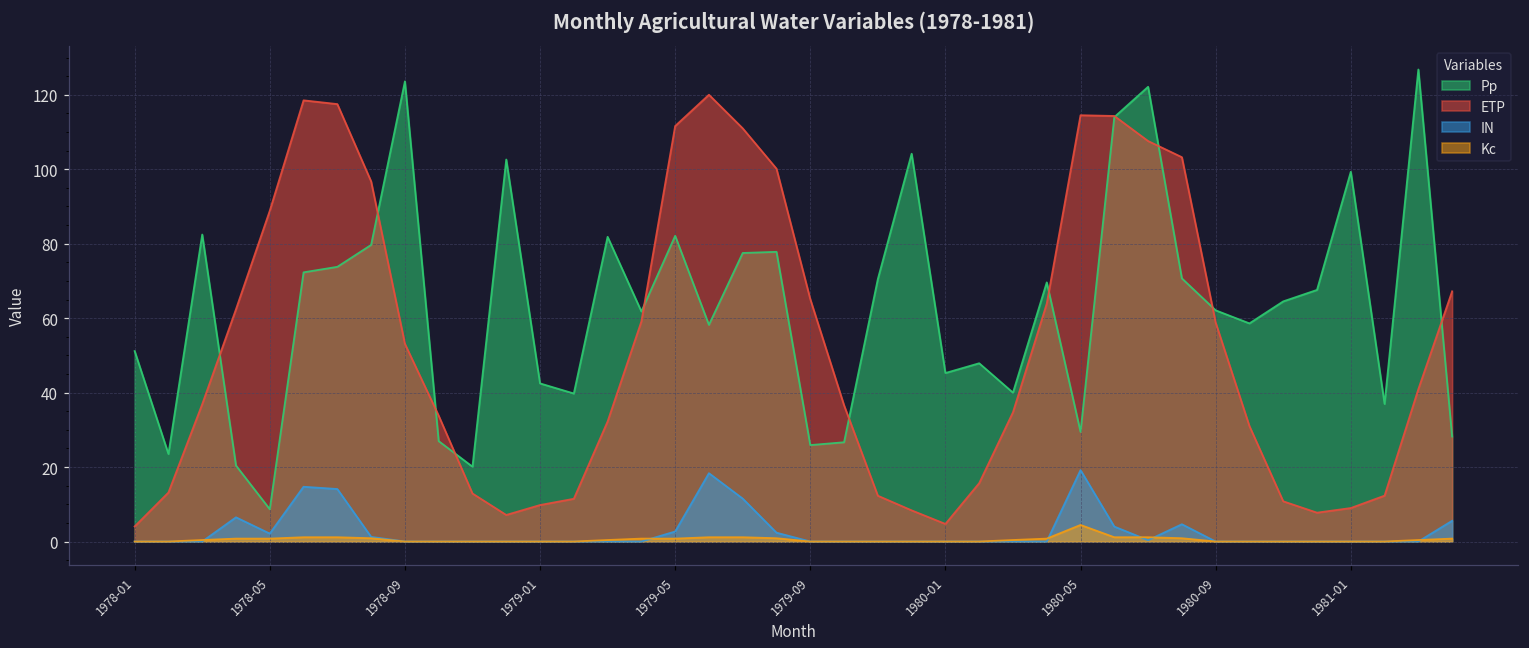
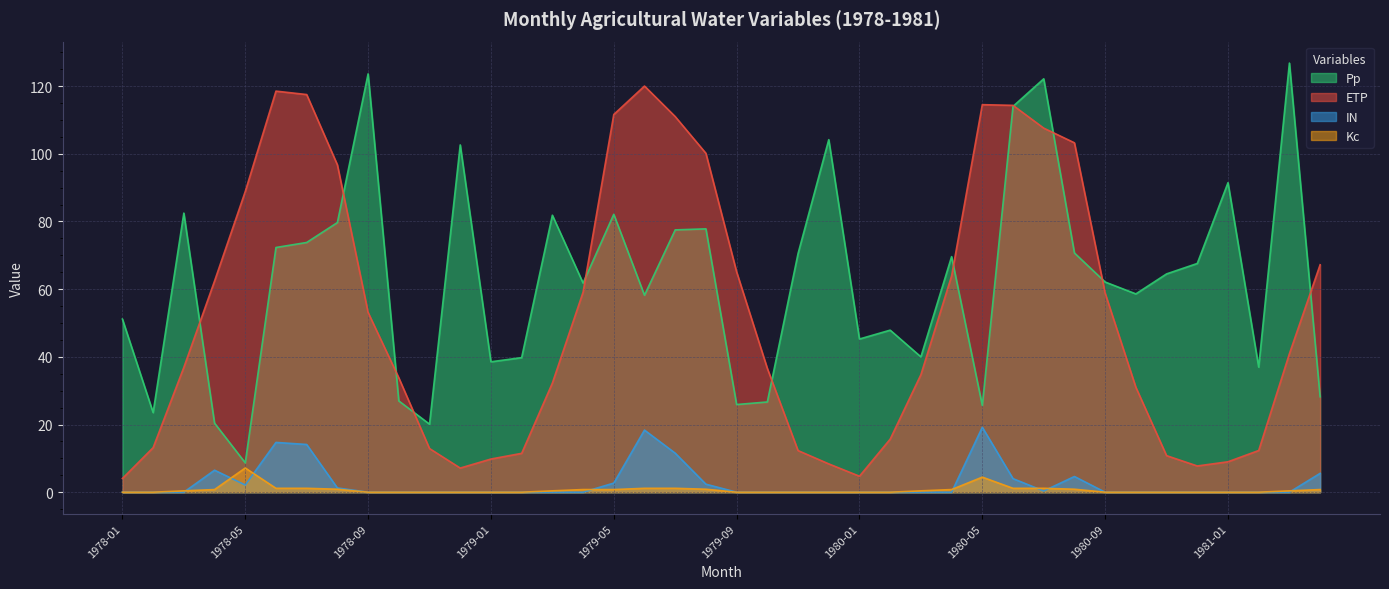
  {
    "Pp": {
      "1978-01": 51,
      "1978-05": 9,
      "1978-09": 124,
-     "1979-01": 42,
+     "1979-01": 39,
      "1979-05": 82,
      "1979-09": 26,
      "1980-01": 45,
-     "1980-05": 29,
+     "1980-05": 26,
      "1980-09": 62,
-     "1981-01": 99
+     "1981-01": 91
    },
    "ETP": {
      "1978-01": 4,
      "1978-05": 89,
      "1978-09": 53,
      "1979-01": 10,
      "1979-05": 112,
      "1979-09": 65,
      "1980-01": 5,
      "1980-05": 115,
      "1980-09": 59,
      "1981-01": 9
    },
    "IN": {
      "1978-05": 2,
      "1979-05": 3,
      "1980-05": 19
    },
    "Kc": {
-     "1978-05": 1,
+     "1978-05": 7,
      "1979-05": 1,
      "1980-05": 4
    }
  }
